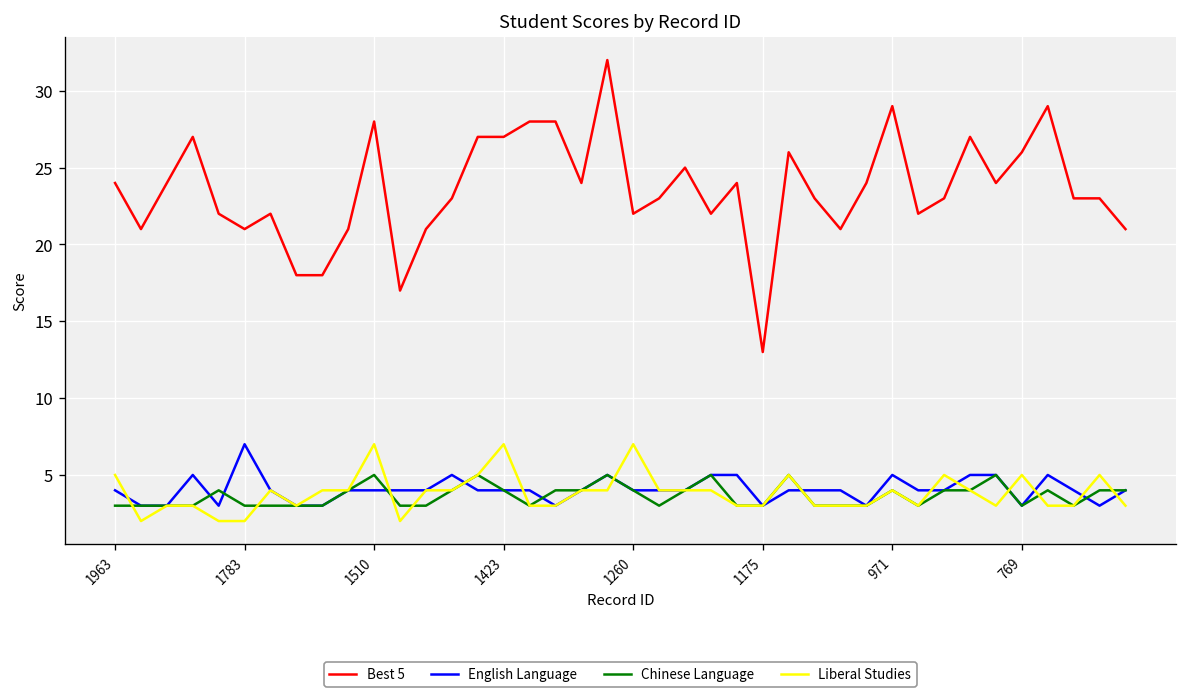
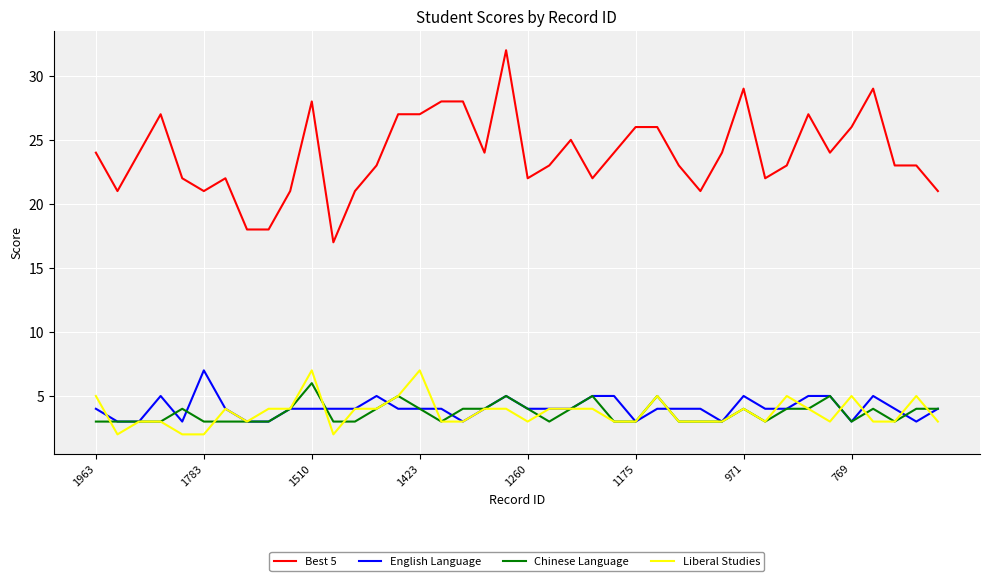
  {
    "Best 5": {
      "1963": 24,
      "1783": 21,
      "1510": 28,
      "1423": 27,
      "1260": 22,
-     "1175": 13,
+     "1175": 26,
      "971": 29,
      "769": 26
    },
    "English Language": {
      "1963": 4,
      "1783": 7,
      "1510": 4,
      "971": 5
    },
    "Chinese Language": {
      "1963": 3,
      "1783": 3,
-     "1510": 5
+     "1510": 6
    },
    "Liberal Studies": {
      "1963": 5,
      "1783": 2,
      "1510": 7,
      "1423": 7,
-     "1260": 7,
+     "1260": 3,
      "769": 5
    }
  }
